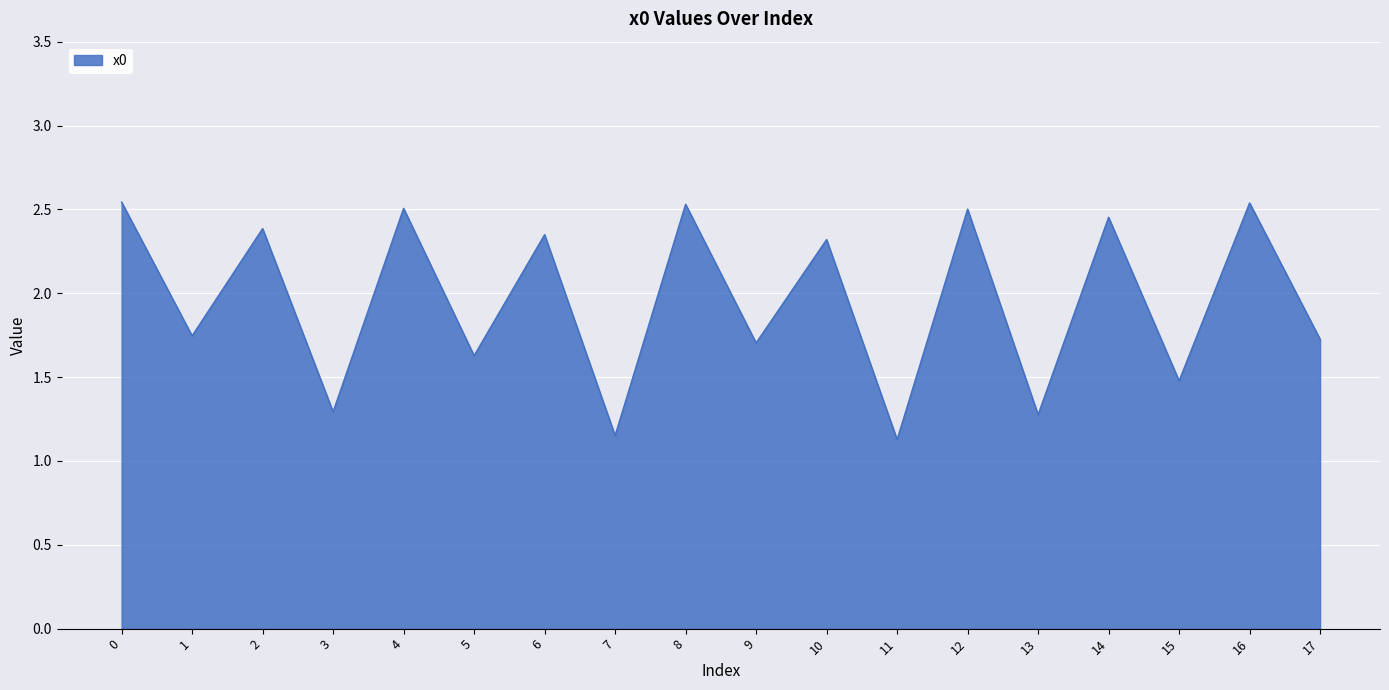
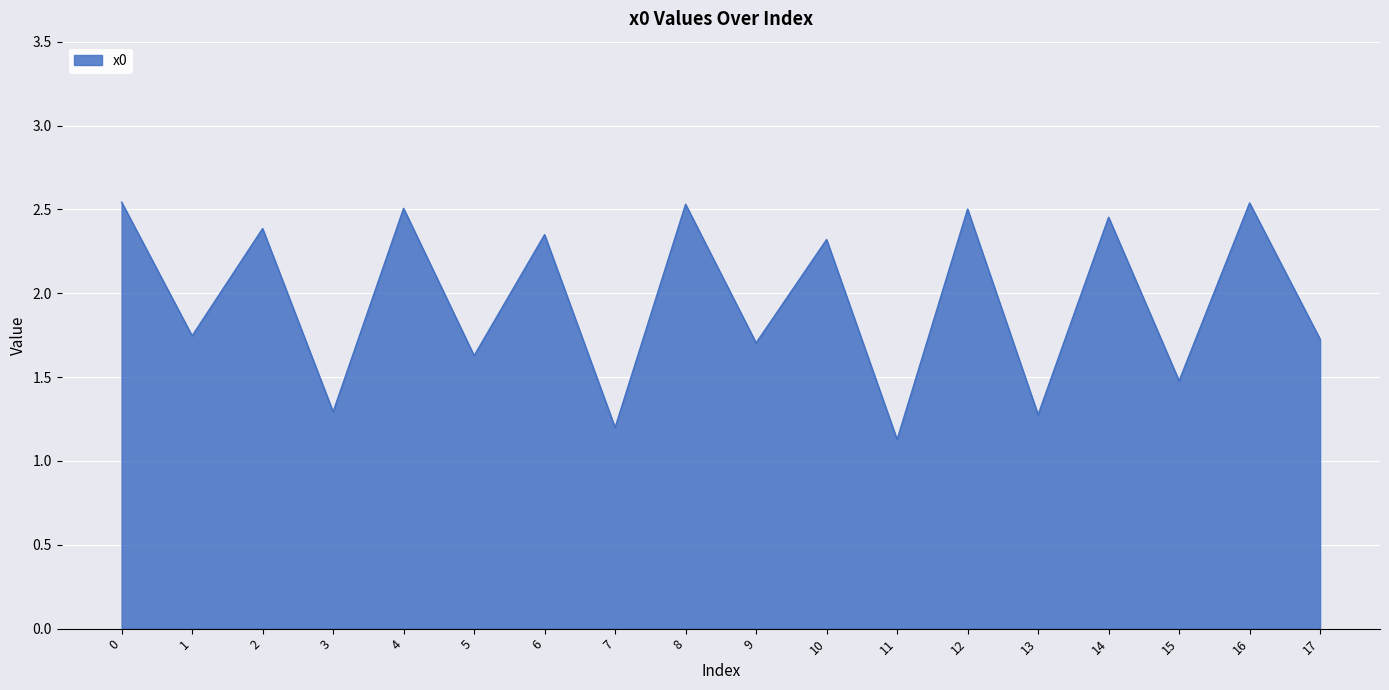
  {
    "0": 2.54,
    "1": 1.75,
    "2": 2.39,
    "3": 1.29,
    "4": 2.51,
    "5": 1.63,
    "6": 2.35,
-   "7": 1.15,
+   "7": 1.20,
    "8": 2.53,
    "9": 1.70,
    "10": 2.32,
    "11": 1.13,
    "12": 2.50,
    "13": 1.28,
    "14": 2.45,
    "15": 1.48,
    "16": 2.54,
    "17": 1.73
  }
